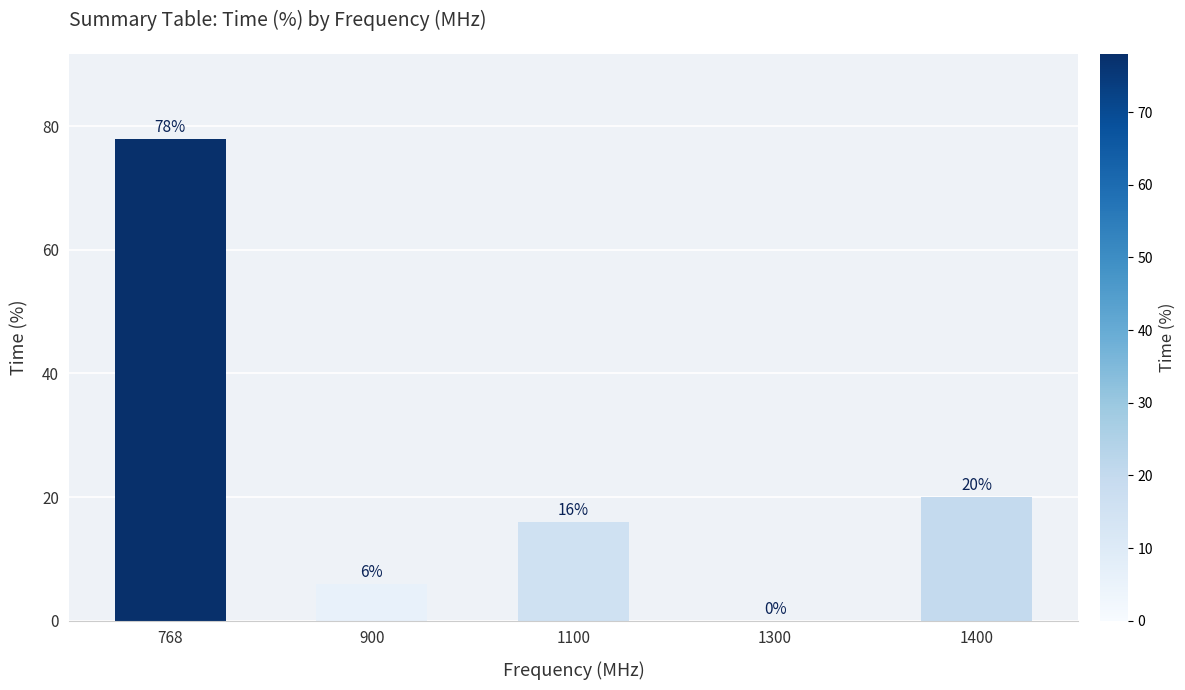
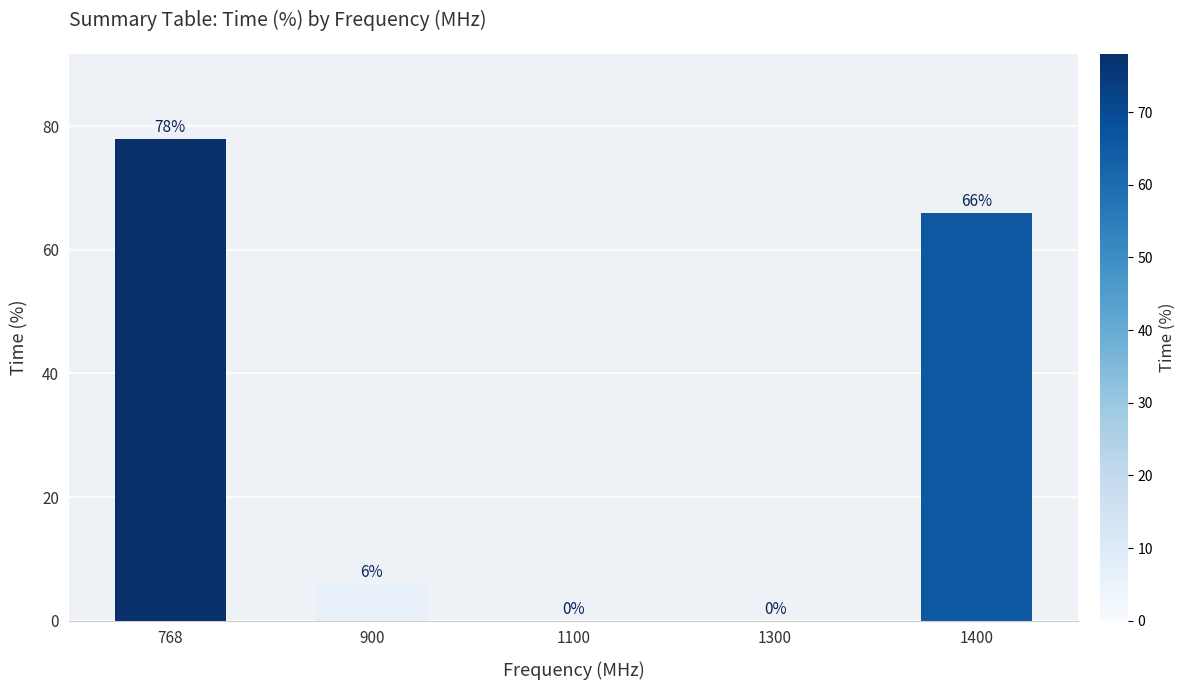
  {
    "768": "78%",
    "900": "6%",
-   "1100": "16%",
+   "1100": "0%",
    "1300": "0%",
-   "1400": "20%"
+   "1400": "66%"
  }
